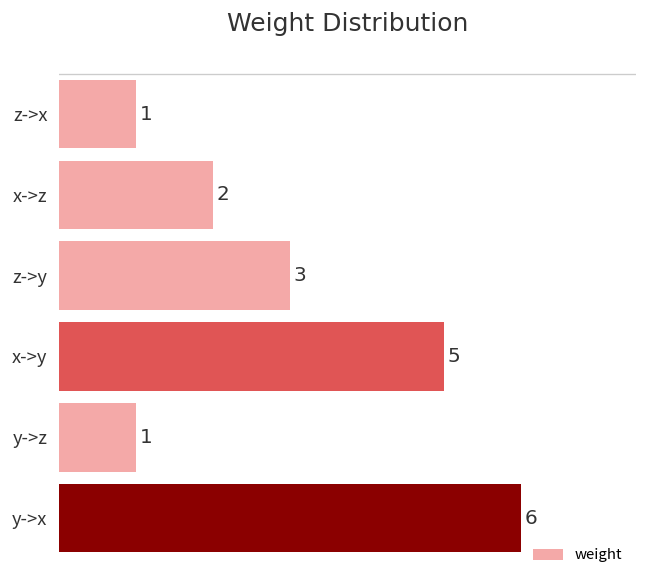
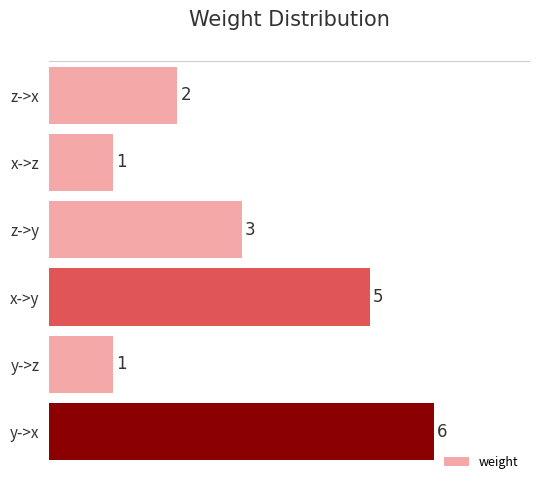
  {
-   "z->x": 1,
-   "x->z": 2,
+   "z->x": 2,
+   "x->z": 1,
    "z->y": 3,
    "x->y": 5,
    "y->z": 1,
    "y->x": 6
  }
